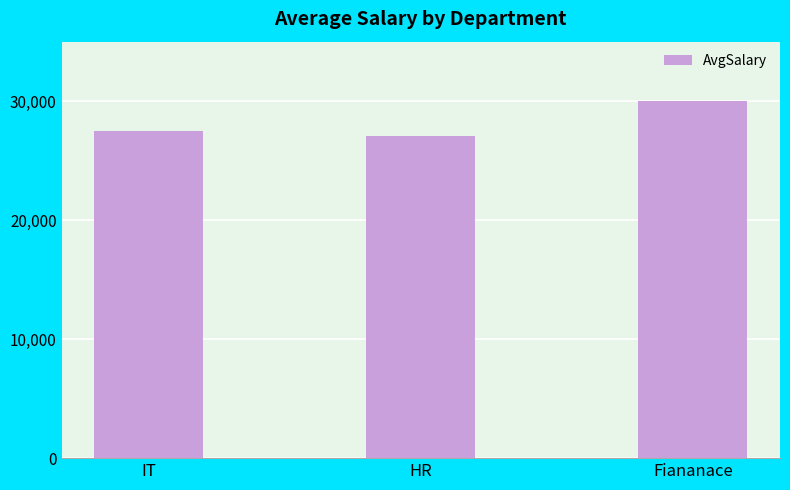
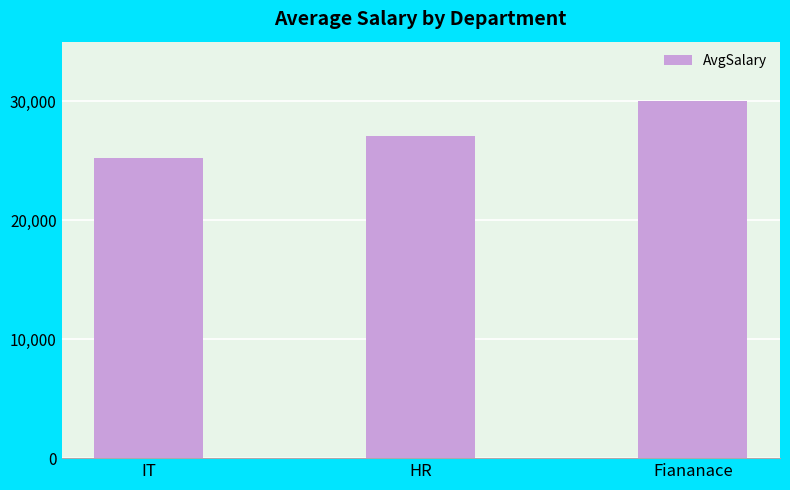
  {
-   "IT": "27,500",
+   "IT": "25,200",
    "HR": "27,100",
    "Fiananace": "30,000"
  }
